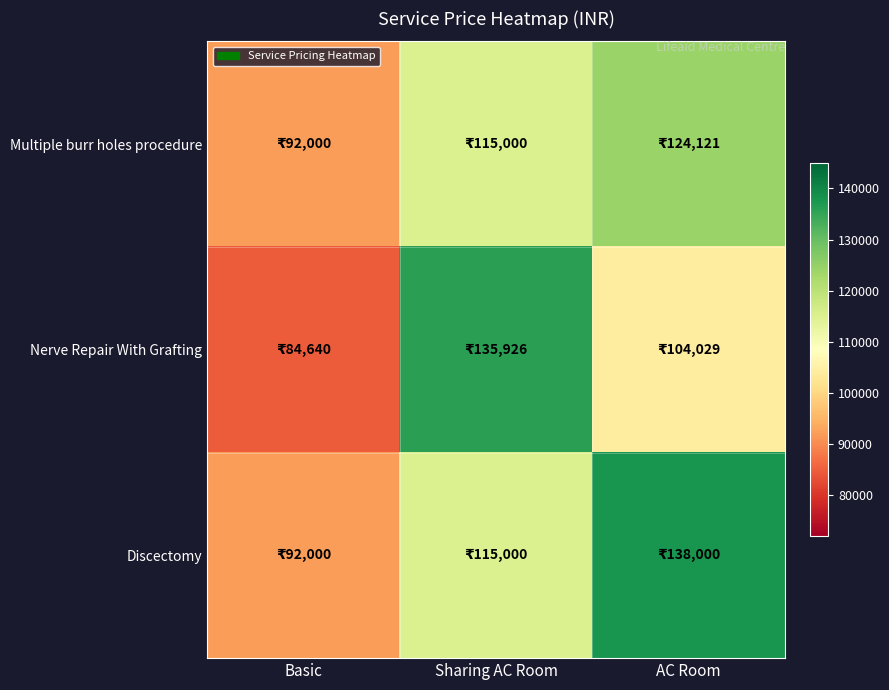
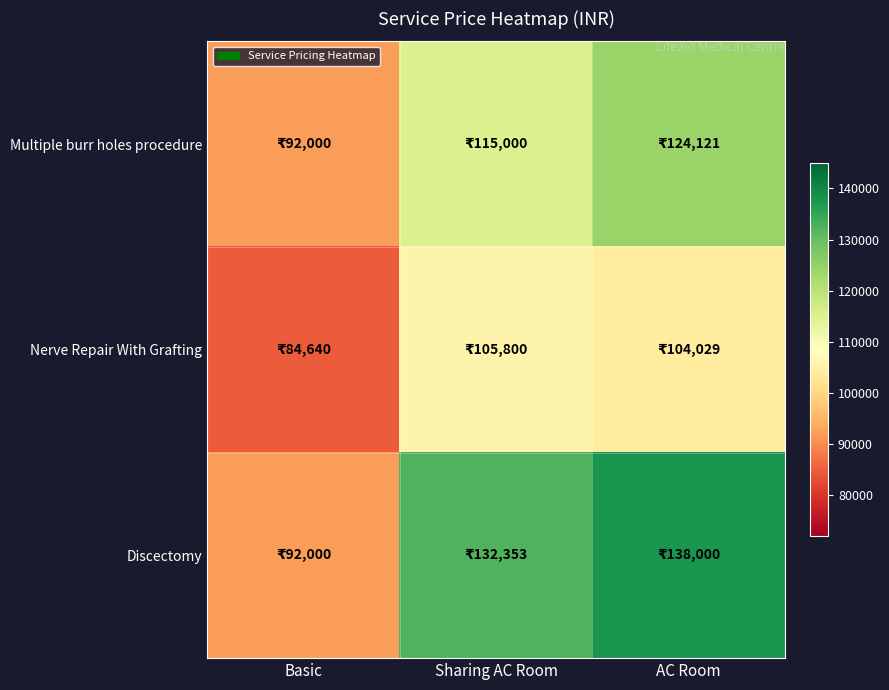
  {
    "Multiple burr holes procedure": {
      "Basic": "92,000",
      "Sharing AC Room": "115,000"
    },
    "Nerve Repair With Grafting": {
      "Basic": "84,640",
-     "Sharing AC Room": "135,926",
+     "Sharing AC Room": "105,800",
      "AC Room": "104,029"
    },
    "Discectomy": {
      "Basic": "92,000",
-     "Sharing AC Room": "115,000",
+     "Sharing AC Room": "132,353",
      "AC Room": "138,000"
    }
  }
